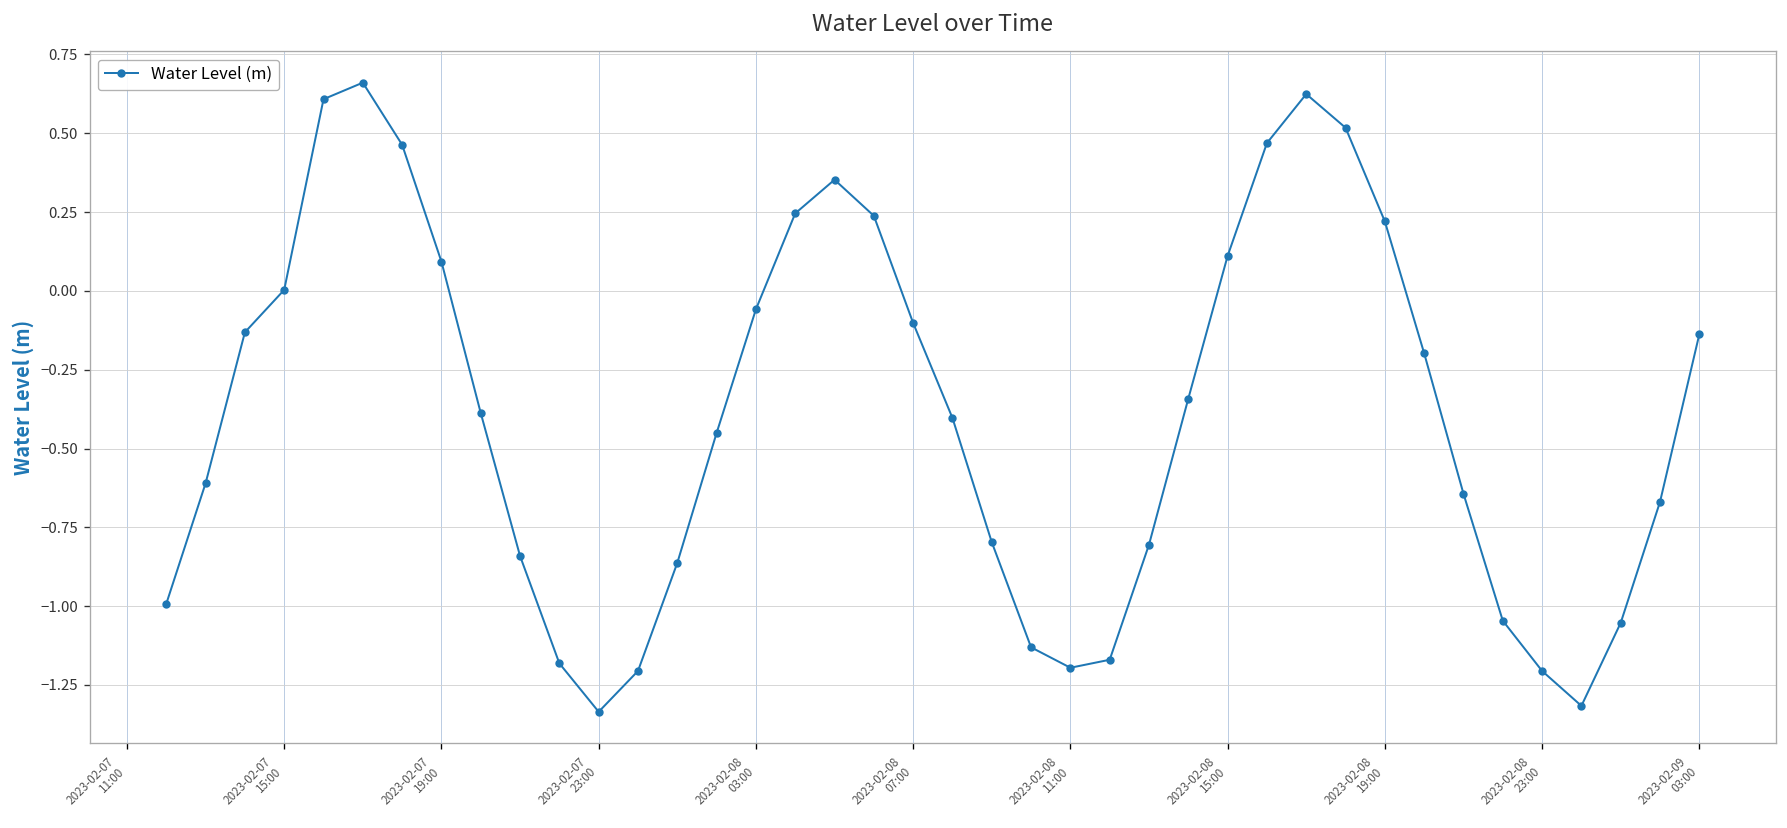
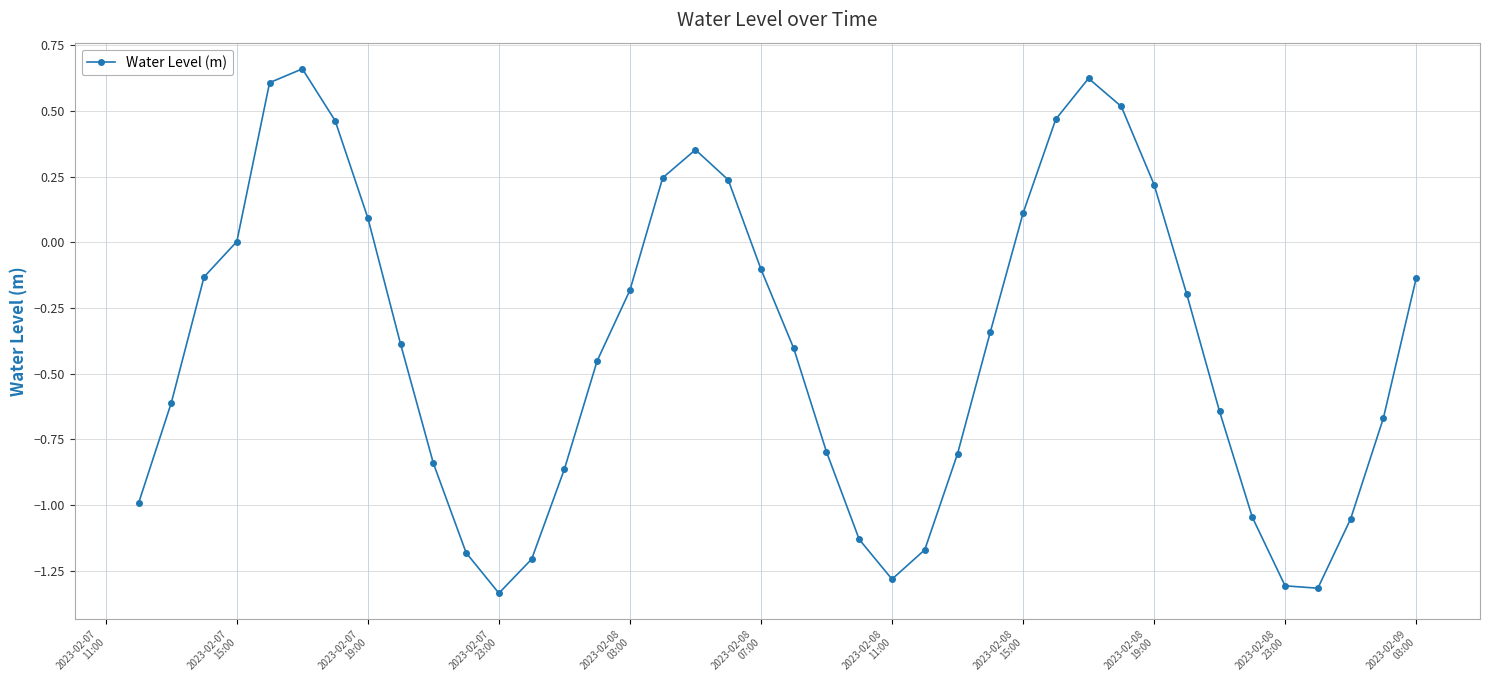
  {
    "2023-02-07 15:00": 0.00,
    "2023-02-07 19:00": 0.09,
    "2023-02-07 23:00": -1.34,
-   "2023-02-08 03:00": -0.06,
+   "2023-02-08 03:00": -0.18,
    "2023-02-08 07:00": -0.10,
-   "2023-02-08 11:00": -1.20,
+   "2023-02-08 11:00": -1.28,
    "2023-02-08 15:00": 0.11,
    "2023-02-08 19:00": 0.22,
-   "2023-02-08 23:00": -1.21,
+   "2023-02-08 23:00": -1.31,
    "2023-02-09 03:00": -0.14
  }
